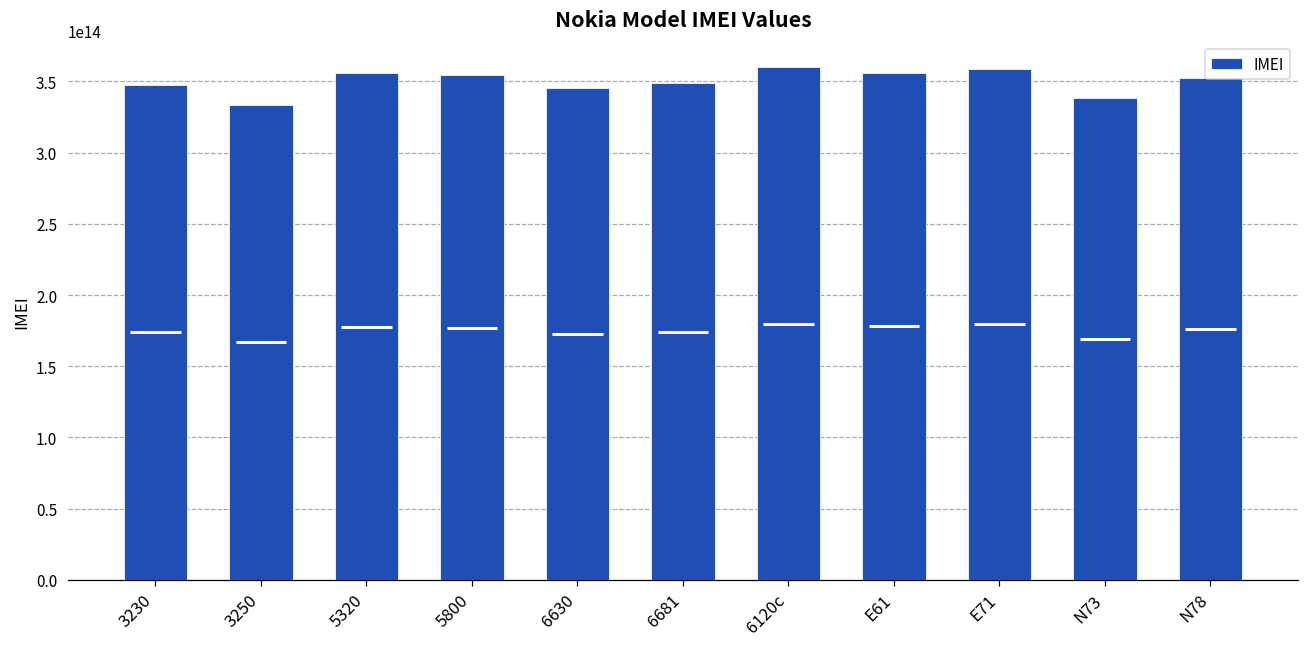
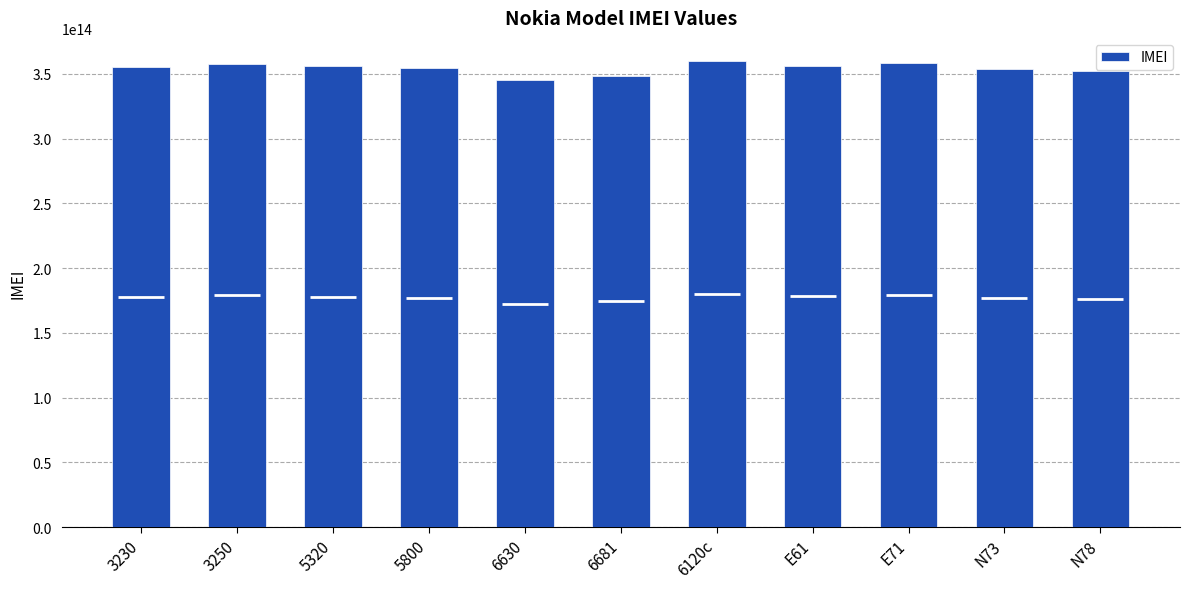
  {
-   "3230": 348000000000000,
-   "3250": 334000000000000,
+   "3230": 356000000000000,
+   "3250": 358000000000000,
    "5320": 356000000000000,
    "5800": 354000000000000,
    "6630": 345000000000000,
    "6681": 349000000000000,
    "6120c": 360000000000000,
    "E61": 356000000000000,
    "E71": 359000000000000,
-   "N73": 339000000000000,
+   "N73": 354000000000000,
    "N78": 352000000000000
  }
